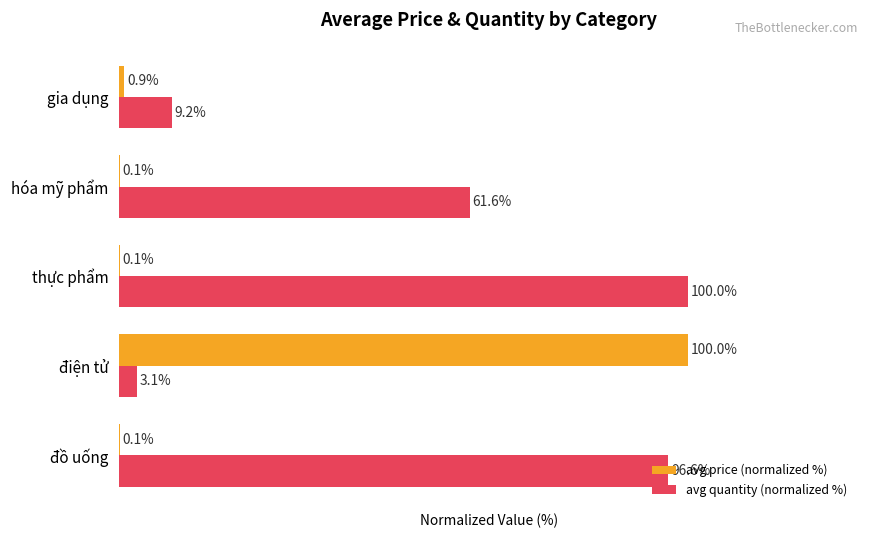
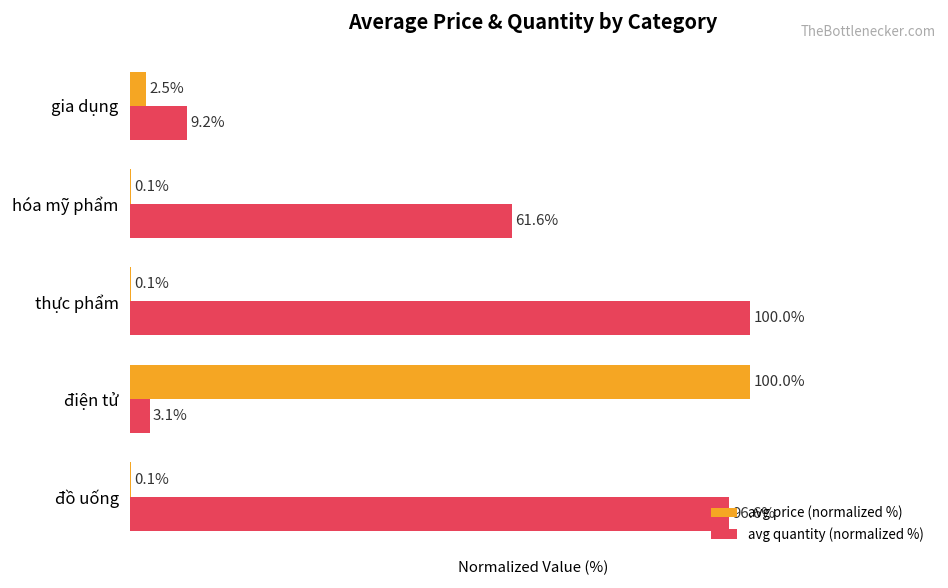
  {
    "avg price (normalized %)": {
-     "gia dụng": "0.9%",
+     "gia dụng": "2.5%",
      "hóa mỹ phẩm": "0.1%",
      "thực phẩm": "0.1%",
      "điện tử": "100.0%",
      "đồ uống": "0.1%"
    },
    "avg quantity (normalized %)": {
      "gia dụng": "9.2%",
      "hóa mỹ phẩm": "61.6%",
      "thực phẩm": "100.0%",
      "điện tử": "3.1%",
      "đồ uống": "96.6%"
    }
  }
